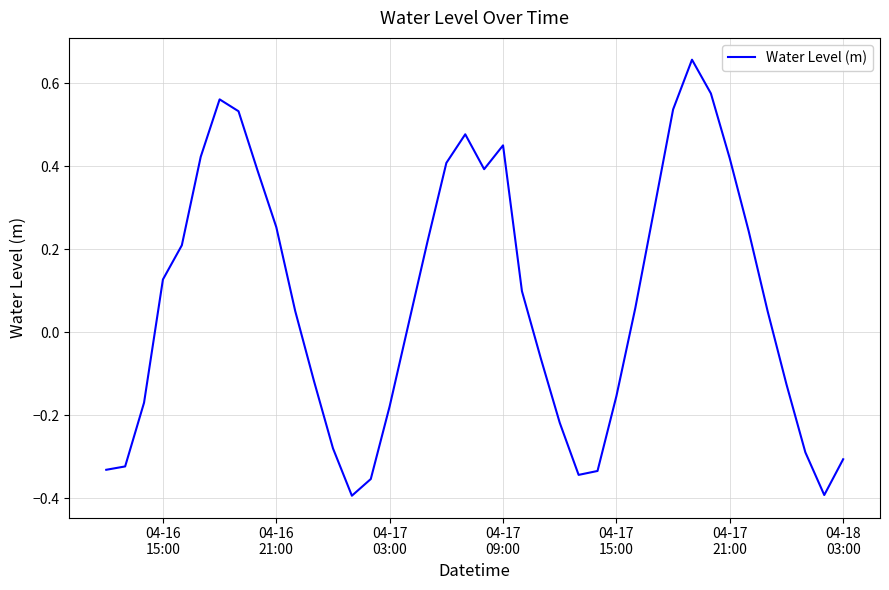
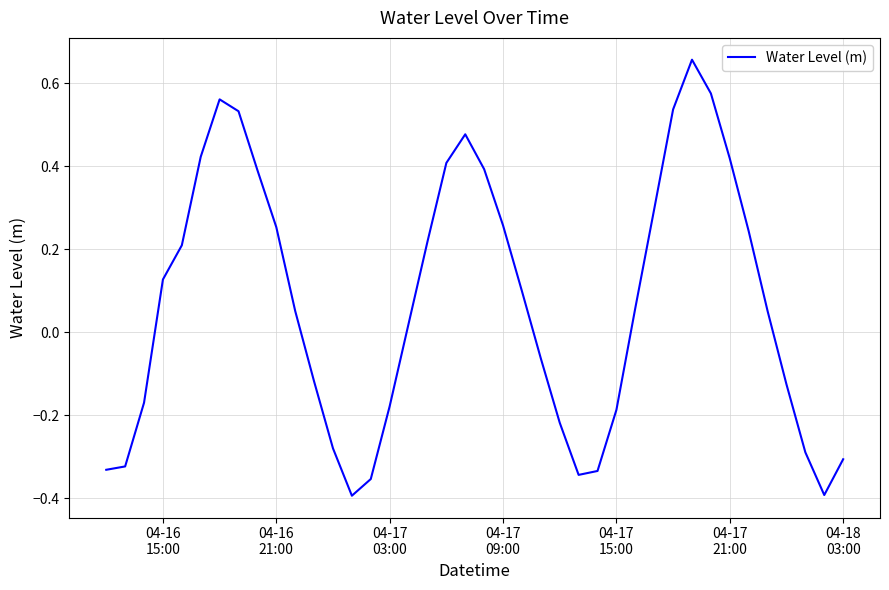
  {
    "04-16 15:00": 0.13,
    "04-16 21:00": 0.25,
    "04-17 03:00": -0.18,
-   "04-17 09:00": 0.45,
-   "04-17 15:00": -0.15,
+   "04-17 09:00": 0.26,
+   "04-17 15:00": -0.19,
    "04-17 21:00": 0.42,
    "04-18 03:00": -0.31
  }
